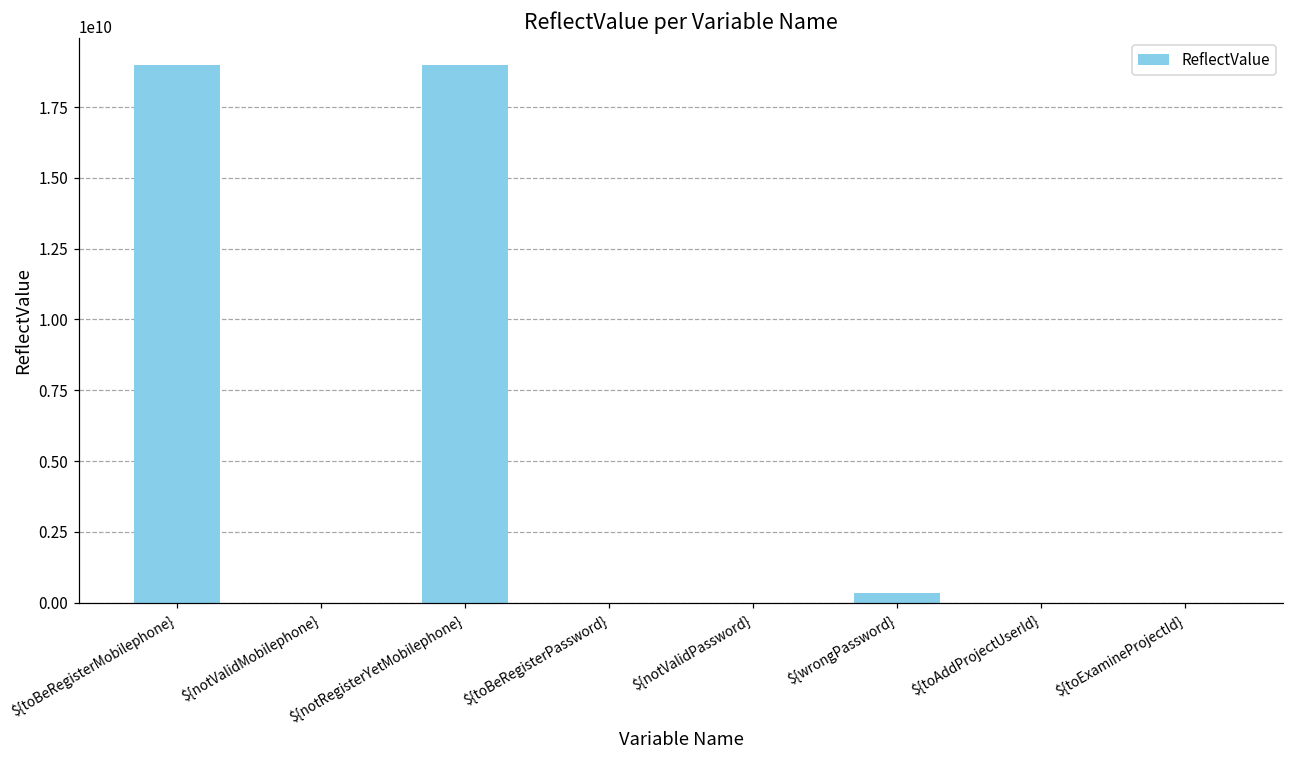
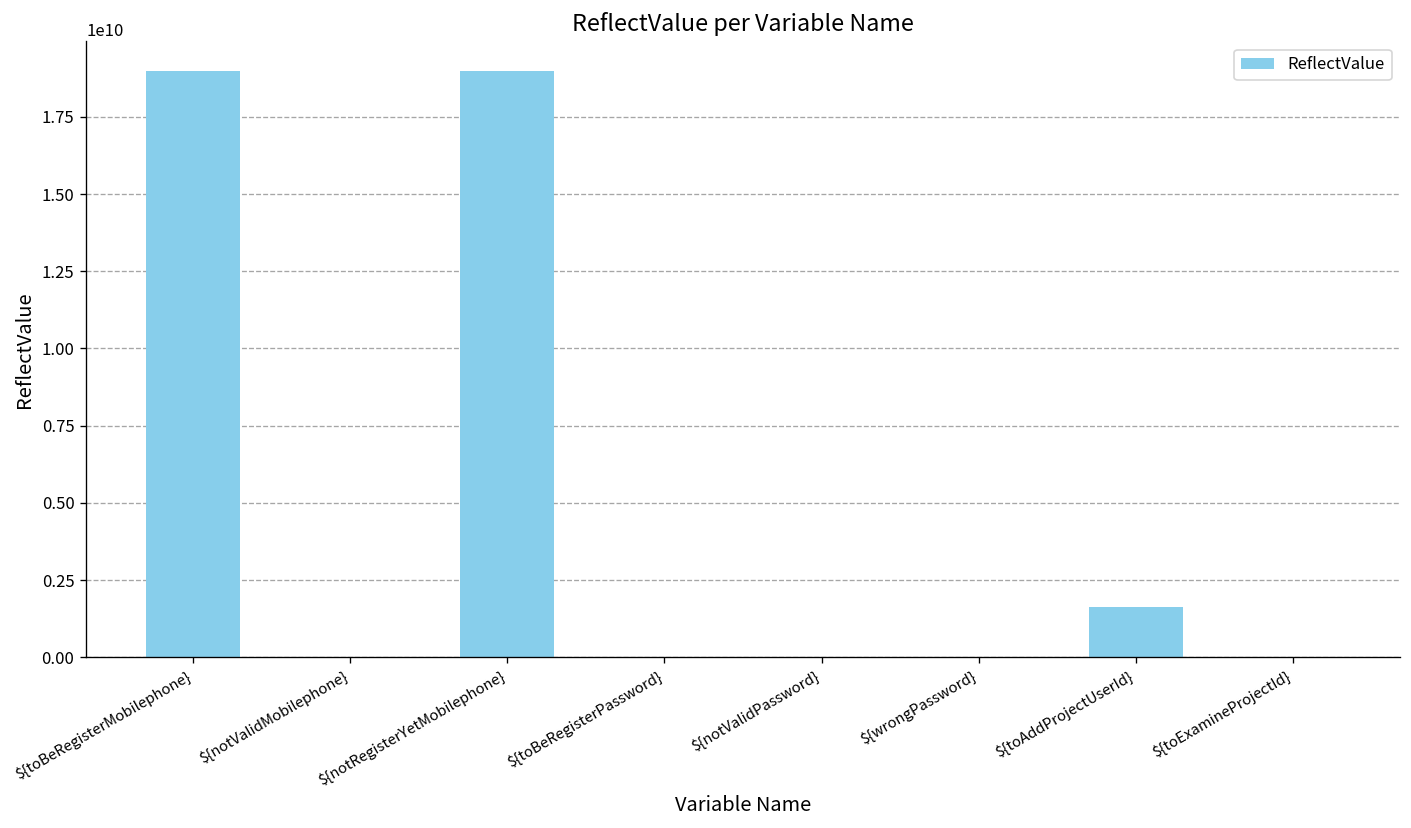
  {
    "${toBeRegisterMobilephone}": 19000000000,
    "${notRegisterYetMobilephone}": 19000000000,
-   "${wrongPassword}": 300000000,
-   "${toAddProjectUserId}": 0
+   "${wrongPassword}": 0,
+   "${toAddProjectUserId}": 1600000000
  }
